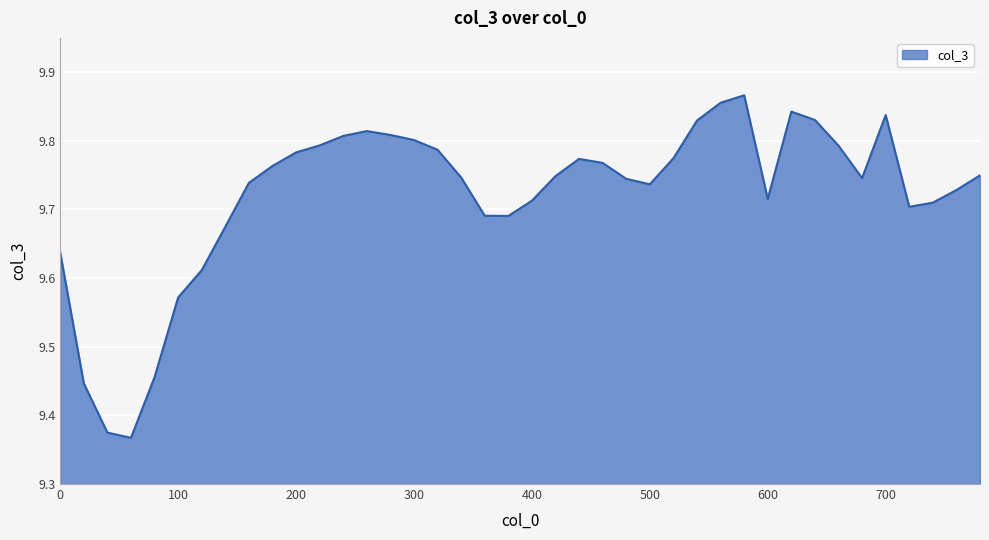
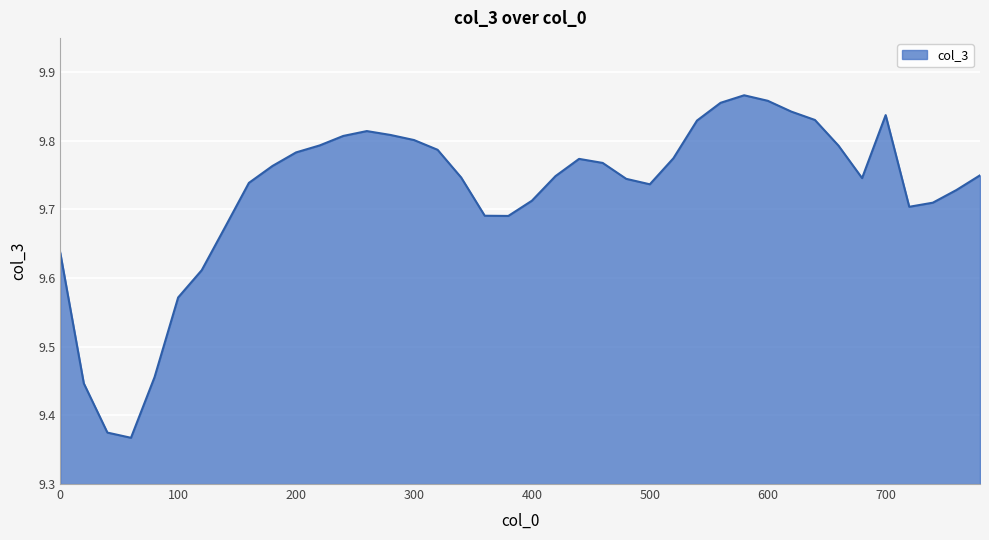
  {
    "0": 9.64,
    "100": 9.57,
    "200": 9.78,
    "300": 9.80,
    "400": 9.71,
    "500": 9.74,
-   "600": 9.72,
+   "600": 9.86,
    "700": 9.84
  }
